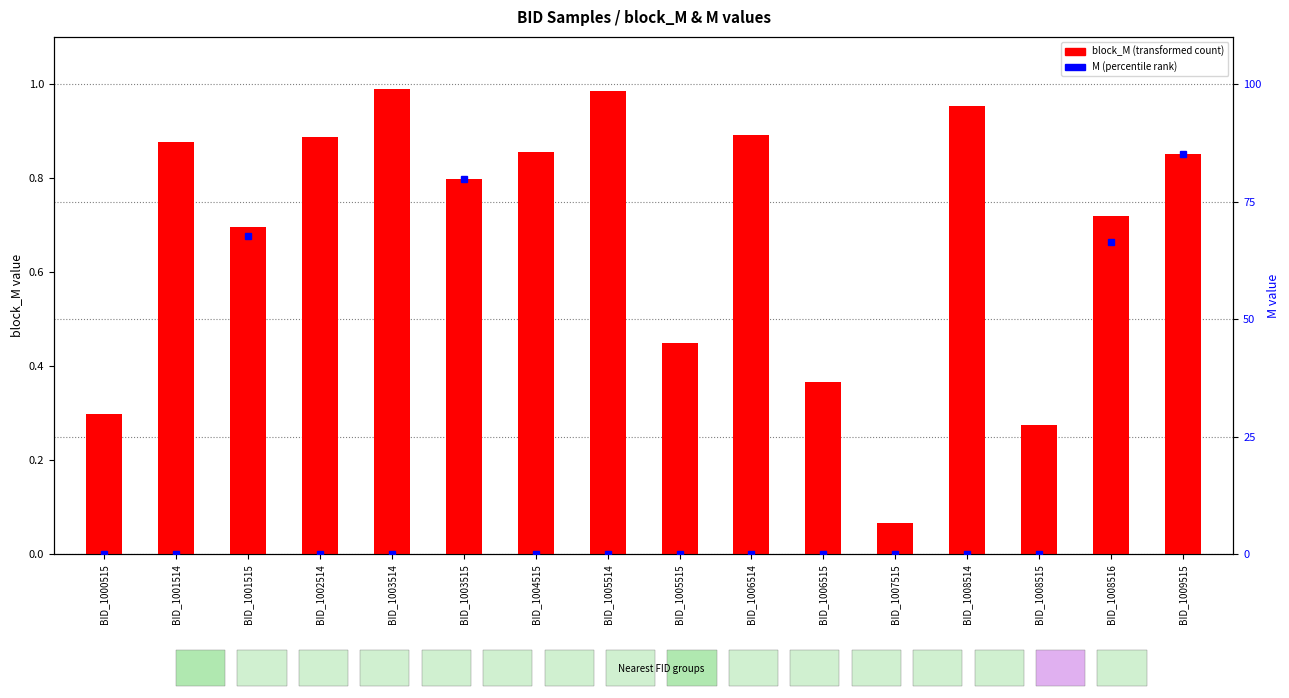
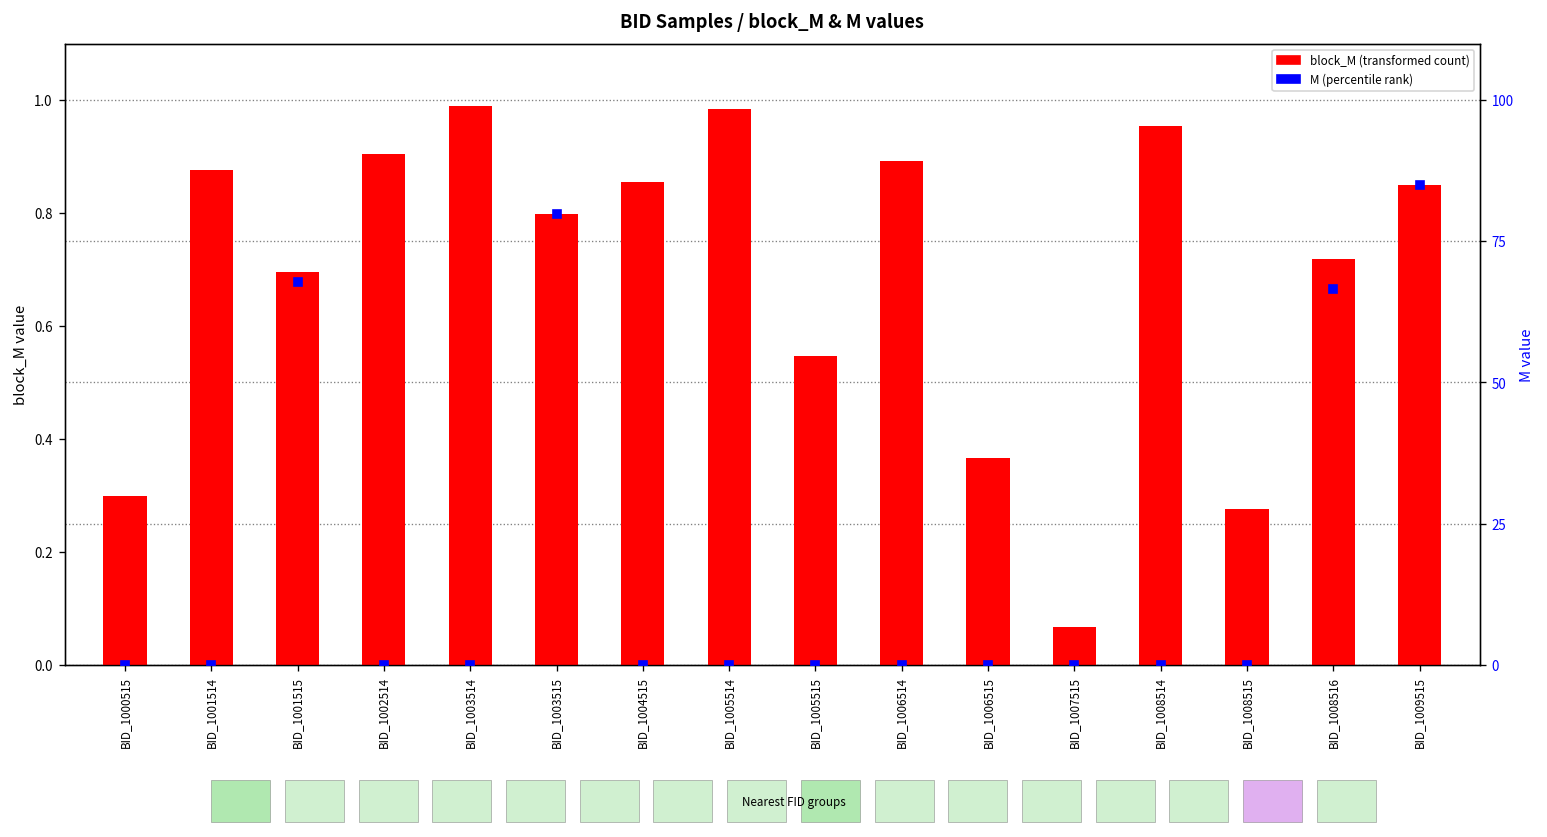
  {
    "block_M (transformed count)": {
      "BID_1000515": 0.30,
      "BID_1001514": 0.88,
      "BID_1001515": 0.70,
-     "BID_1002514": 0.89,
+     "BID_1002514": 0.90,
      "BID_1003514": 0.99,
      "BID_1003515": 0.80,
      "BID_1004515": 0.86,
      "BID_1005514": 0.98,
-     "BID_1005515": 0.45,
+     "BID_1005515": 0.55,
      "BID_1006514": 0.89,
      "BID_1006515": 0.37,
      "BID_1007515": 0.07,
      "BID_1008514": 0.95,
      "BID_1008515": 0.28,
      "BID_1008516": 0.72,
      "BID_1009515": 0.85
    },
    "M (percentile rank)": {
      "BID_1000515": 0,
      "BID_1001514": 0,
      "BID_1001515": 68,
      "BID_1002514": 0,
      "BID_1003514": 0,
      "BID_1003515": 80,
      "BID_1004515": 0,
      "BID_1005514": 0,
      "BID_1005515": 0,
      "BID_1006514": 0,
      "BID_1006515": 0,
      "BID_1007515": 0,
      "BID_1008514": 0,
      "BID_1008515": 0,
      "BID_1008516": 66,
      "BID_1009515": 85
    }
  }
